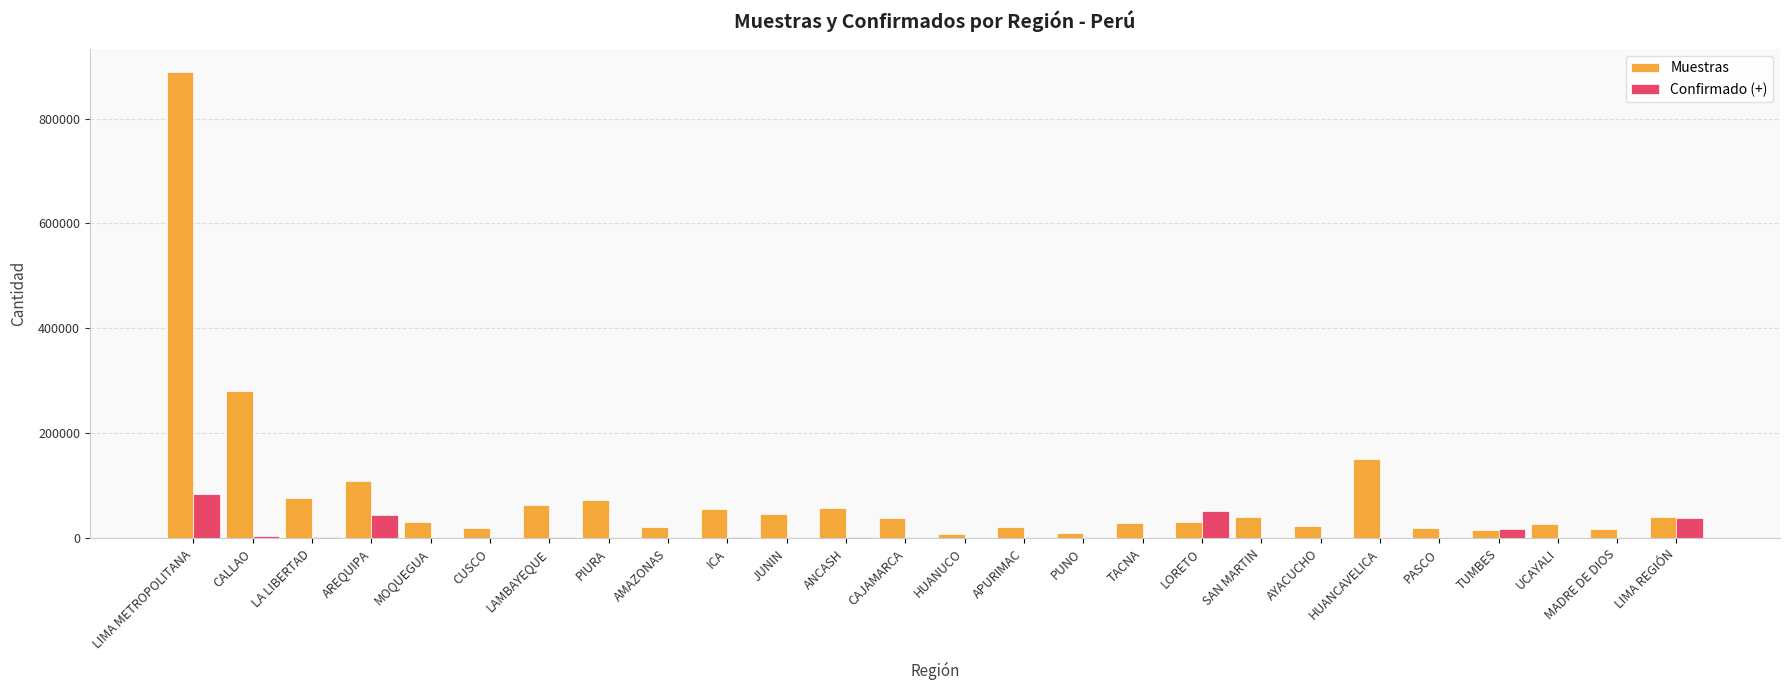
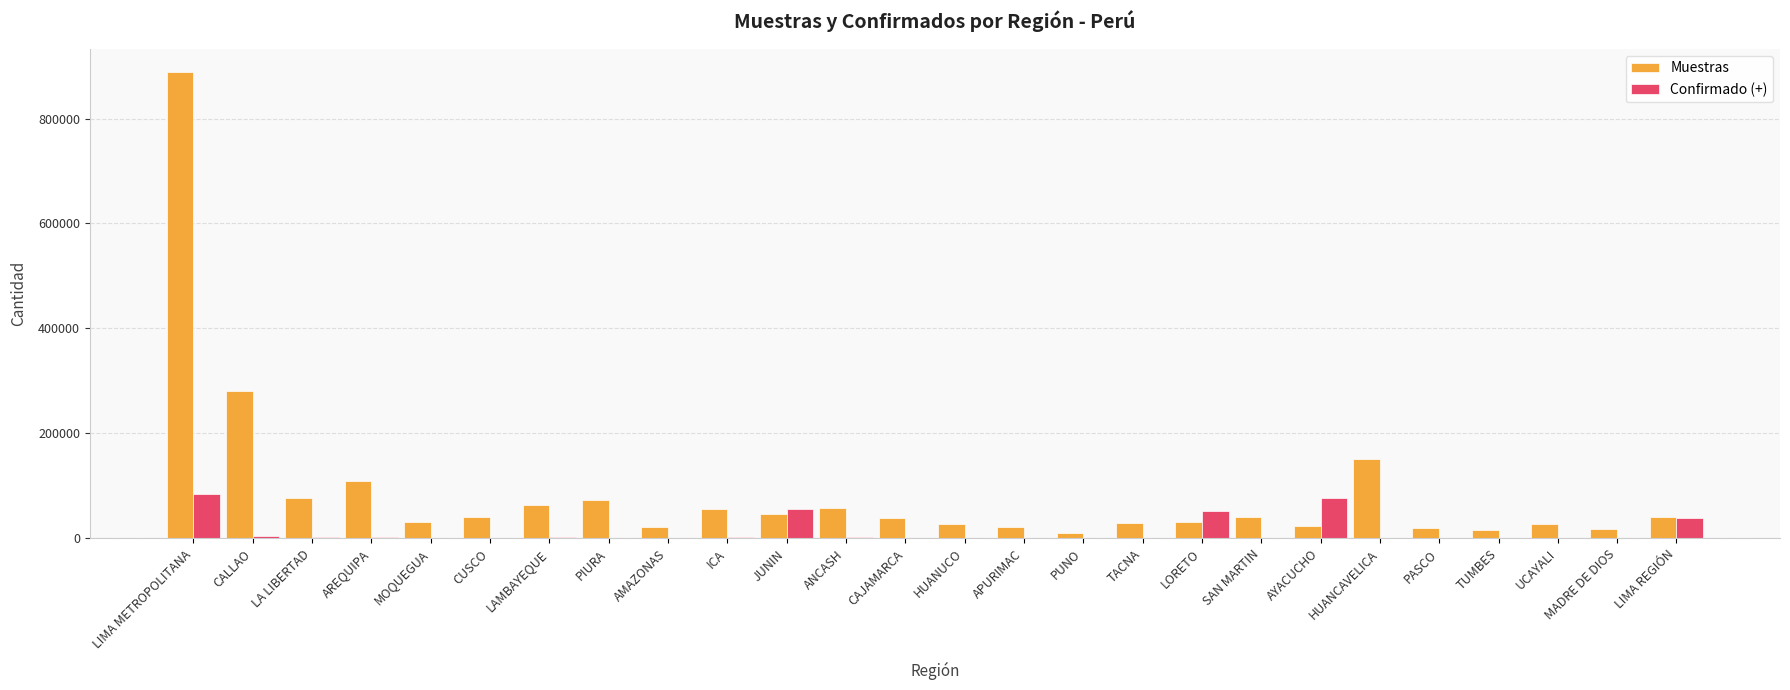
  {
    "Muestras": {
      "LIMA METROPOLITANA": 890000,
      "CALLAO": 280000,
      "LA LIBERTAD": 80000,
      "AREQUIPA": 110000,
      "MOQUEGUA": 30000,
-     "CUSCO": 20000,
+     "CUSCO": 40000,
      "LAMBAYEQUE": 60000,
      "PIURA": 70000,
      "AMAZONAS": 20000,
      "ICA": 60000,
      "JUNIN": 50000,
      "ANCASH": 60000,
      "CAJAMARCA": 40000,
-     "HUANUCO": 10000,
+     "HUANUCO": 30000,
      "APURIMAC": 20000,
      "PUNO": 10000,
      "TACNA": 30000,
      "LORETO": 30000,
      "SAN MARTIN": 40000,
      "AYACUCHO": 20000,
      "HUANCAVELICA": 150000,
      "PASCO": 20000,
      "TUMBES": 20000,
      "UCAYALI": 30000,
      "MADRE DE DIOS": 20000,
      "LIMA REGIÓN": 40000
    },
    "Confirmado (+)": {
      "LIMA METROPOLITANA": 90000,
      "CALLAO": 0,
-     "AREQUIPA": 50000,
-     "JUNIN": 0,
+     "AREQUIPA": 0,
+     "JUNIN": 60000,
      "LORETO": 50000,
-     "AYACUCHO": 0,
-     "TUMBES": 20000,
+     "AYACUCHO": 80000,
+     "TUMBES": 0,
      "LIMA REGIÓN": 40000
    }
  }
